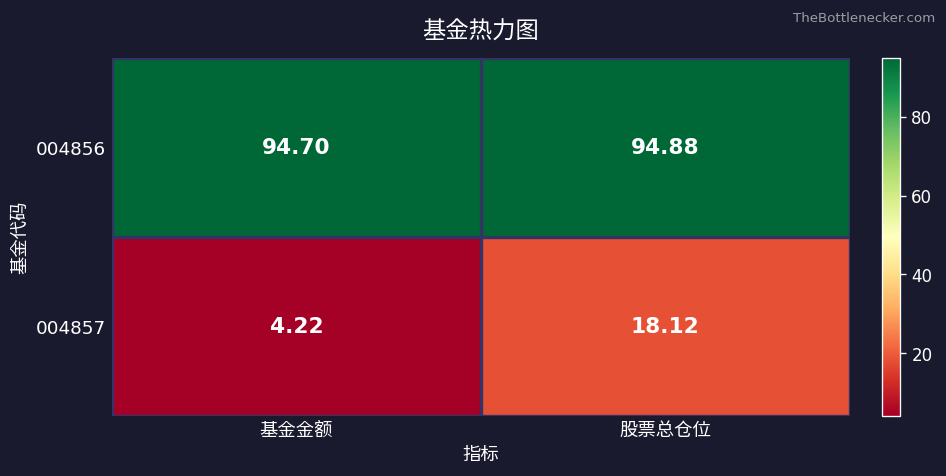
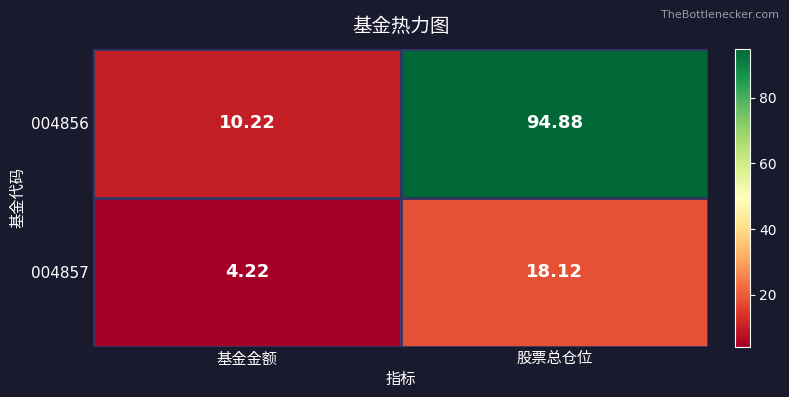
  {
    "004856": {
-     "基金金额": 94.70,
+     "基金金额": 10.22,
      "股票总仓位": 94.88
    },
    "004857": {
      "基金金额": 4.22,
      "股票总仓位": 18.12
    }
  }
